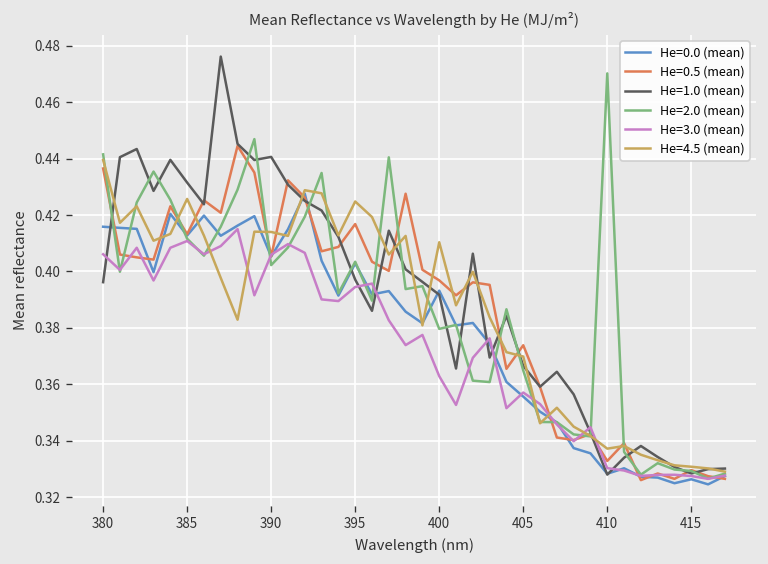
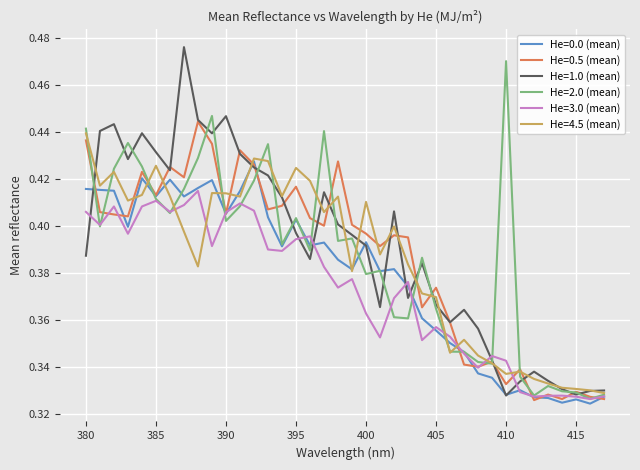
  {
    "He=0.0 (mean)": {
      "380": 0.416,
      "400": 0.393,
      "405": 0.356,
      "415": 0.326
    },
    "He=1.0 (mean)": {
-     "380": 0.396,
+     "380": 0.387,
      "385": 0.432,
-     "390": 0.441,
+     "390": 0.447,
      "395": 0.397,
      "400": 0.392,
      "405": 0.367
    },
    "He=2.0 (mean)": {
      "380": 0.442,
      "390": 0.402,
      "400": 0.380,
      "405": 0.365,
      "410": 0.470
    },
    "He=3.0 (mean)": {
      "380": 0.406,
      "395": 0.395,
      "400": 0.363,
      "405": 0.357,
-     "410": 0.330
+     "410": 0.343
    }
  }
